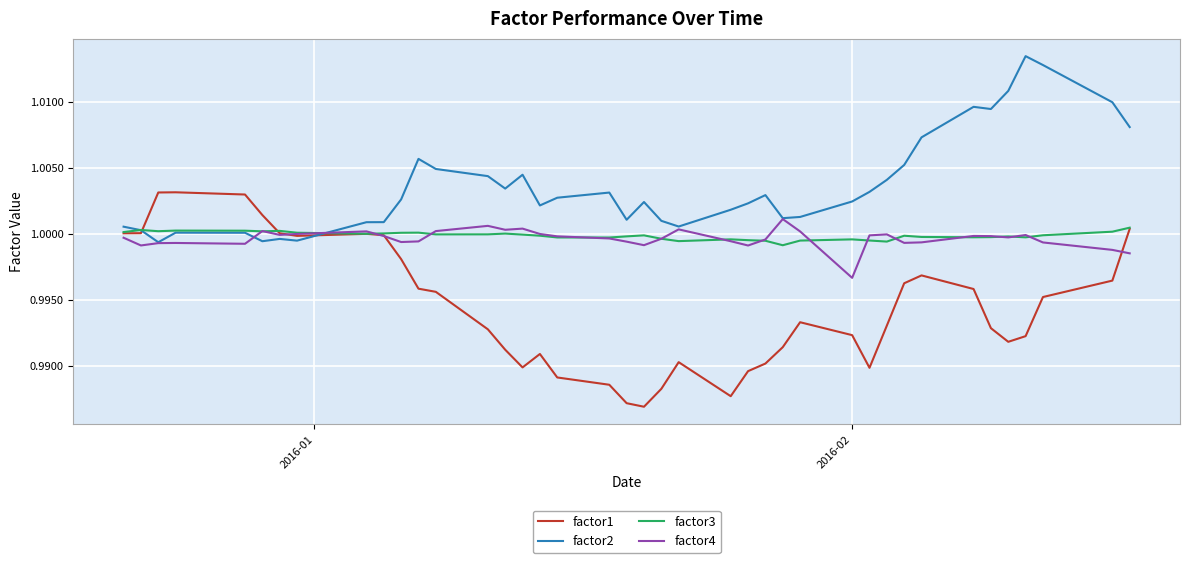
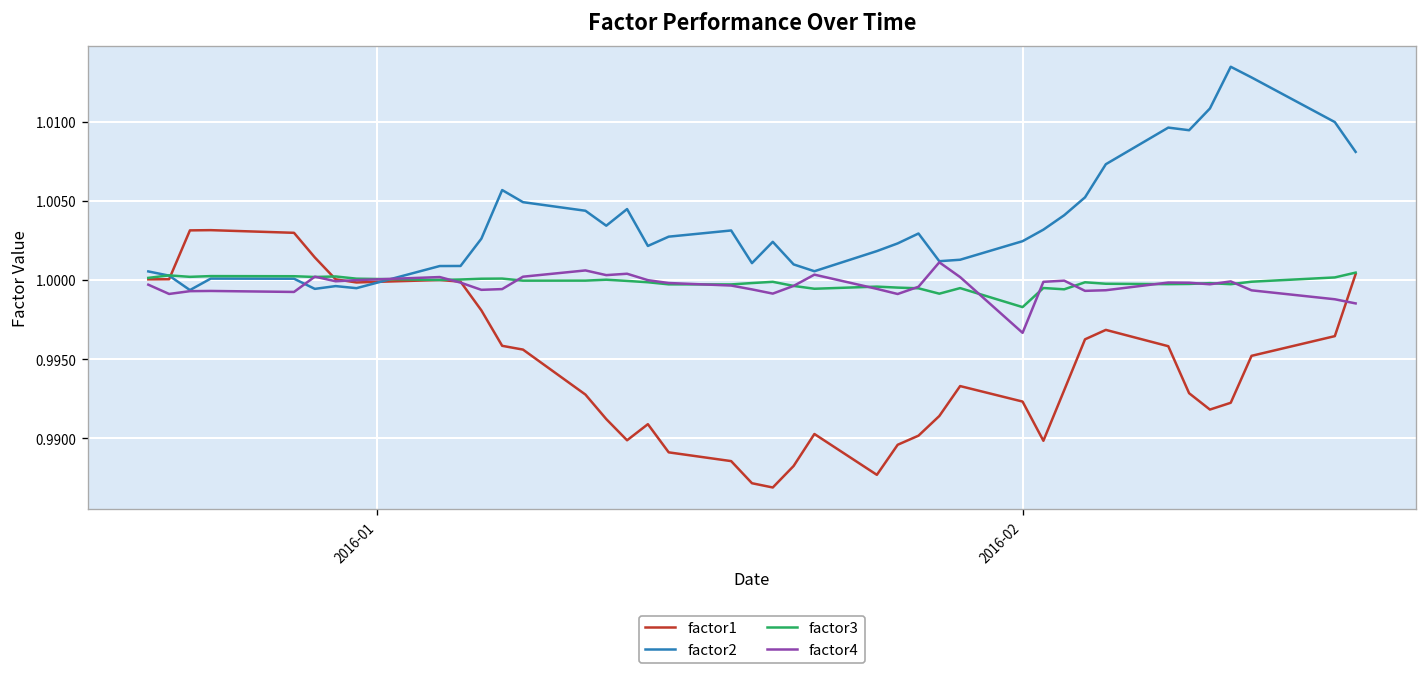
  {
    "factor1": {
      "2016-02": 0.9923
    },
    "factor2": {
      "2016-02": 1.0025
    },
    "factor3": {
-     "2016-02": 0.9996
+     "2016-02": 0.9983
    },
    "factor4": {
      "2016-02": 0.9967
    }
  }
